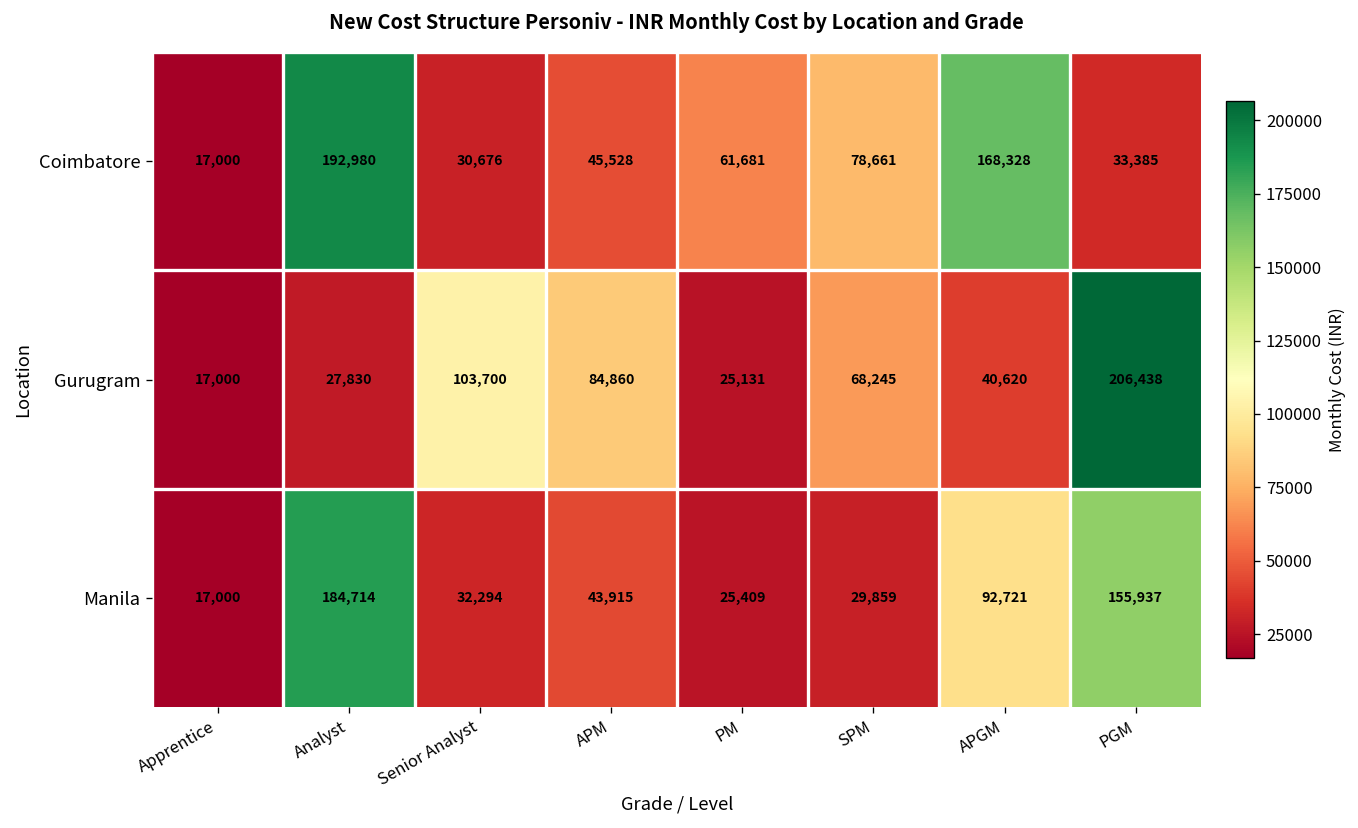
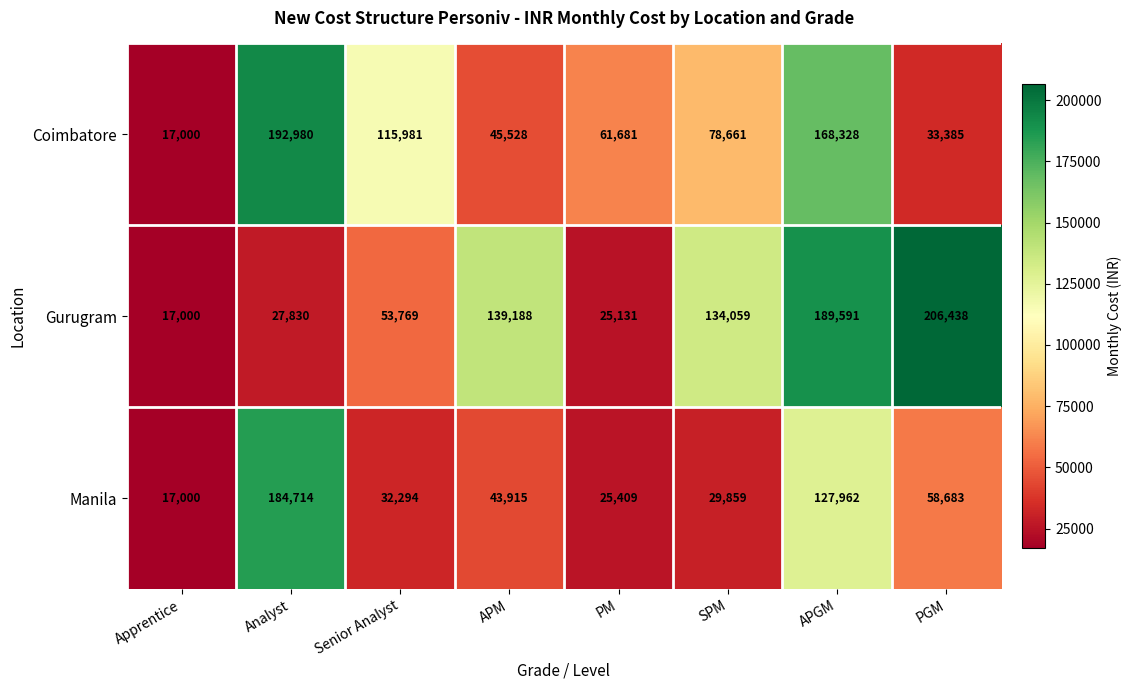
  {
    "Coimbatore": {
      "Apprentice": "17,000",
      "Analyst": "192,980",
-     "Senior Analyst": "30,676",
+     "Senior Analyst": "115,981",
      "APM": "45,528",
      "PM": "61,681",
      "SPM": "78,661",
      "APGM": "168,328",
      "PGM": "33,385"
    },
    "Gurugram": {
      "Apprentice": "17,000",
      "Analyst": "27,830",
-     "Senior Analyst": "103,700",
-     "APM": "84,860",
+     "Senior Analyst": "53,769",
+     "APM": "139,188",
      "PM": "25,131",
-     "SPM": "68,245",
-     "APGM": "40,620",
+     "SPM": "134,059",
+     "APGM": "189,591",
      "PGM": "206,438"
    },
    "Manila": {
      "Apprentice": "17,000",
      "Analyst": "184,714",
      "Senior Analyst": "32,294",
      "APM": "43,915",
      "PM": "25,409",
      "SPM": "29,859",
-     "APGM": "92,721",
-     "PGM": "155,937"
+     "APGM": "127,962",
+     "PGM": "58,683"
    }
  }
